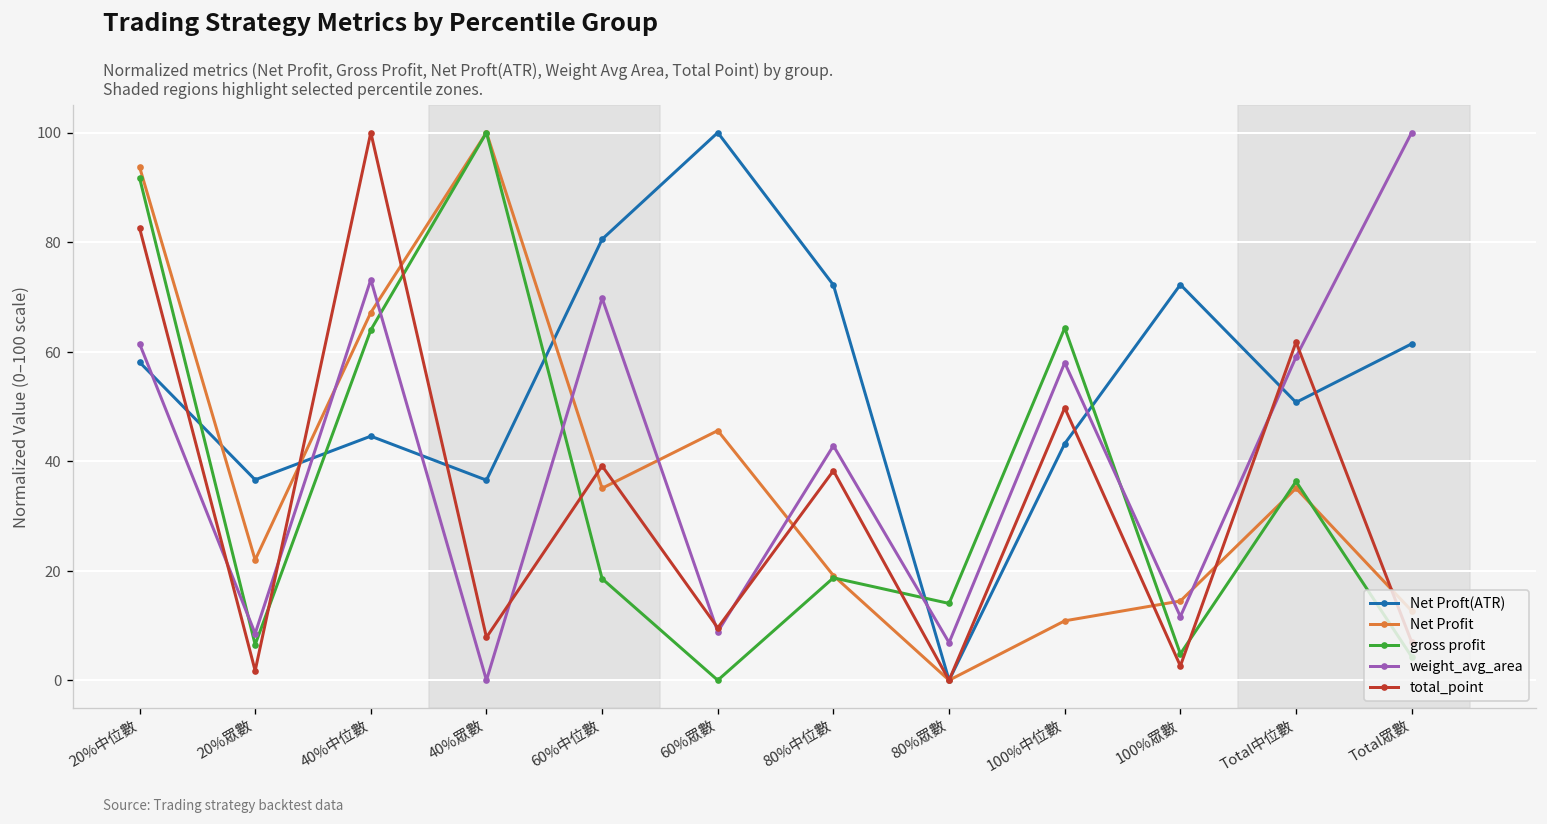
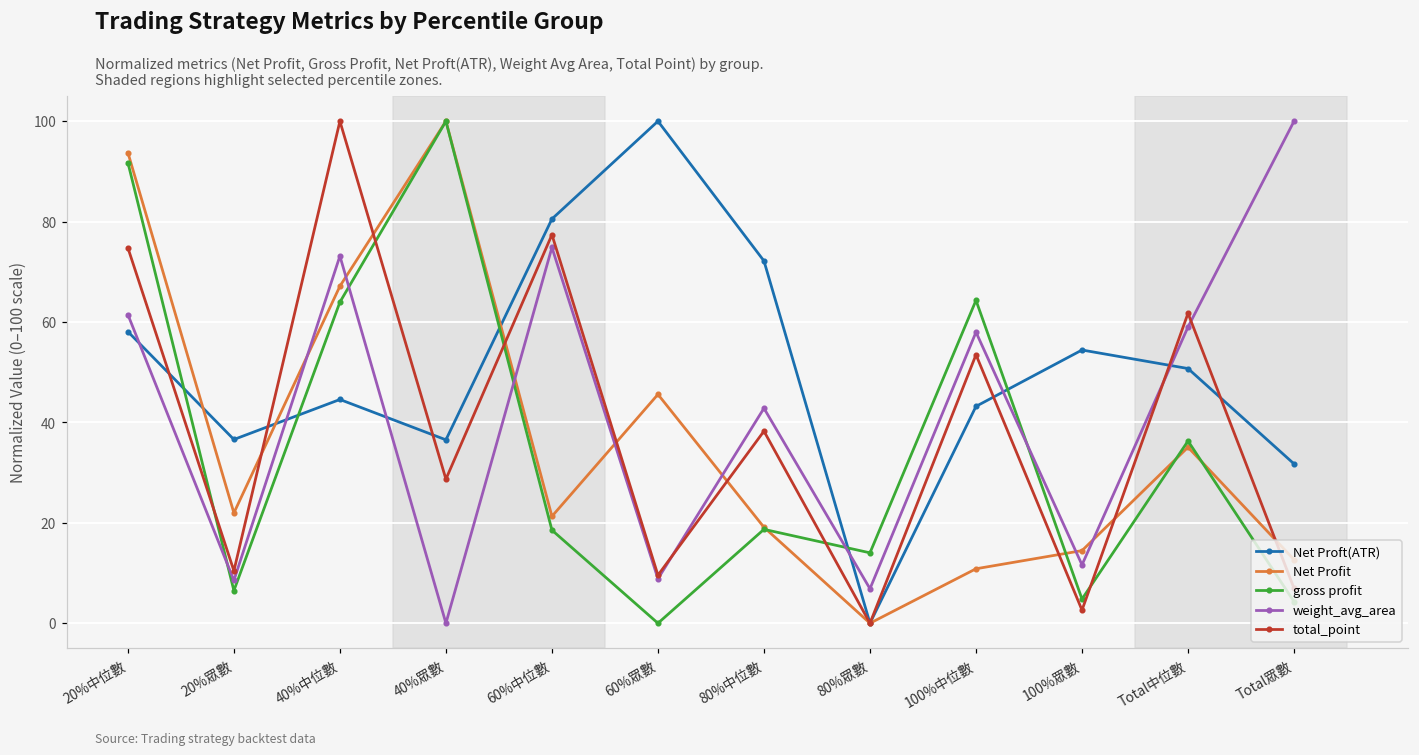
  {
    "Net Proft(ATR)": {
      "20%中位數": 58,
      "20%眾數": 37,
      "40%中位數": 45,
      "40%眾數": 37,
      "60%中位數": 81,
      "60%眾數": 100,
      "80%中位數": 72,
      "100%中位數": 43,
-     "100%眾數": 72,
+     "100%眾數": 54,
      "Total中位數": 51,
-     "Total眾數": 61
+     "Total眾數": 32
    },
    "Net Profit": {
      "20%中位數": 94,
      "20%眾數": 22,
      "40%中位數": 67,
-     "60%中位數": 35,
+     "60%中位數": 21,
      "60%眾數": 46,
      "100%中位數": 11,
      "100%眾數": 14,
      "Total中位數": 35
    },
    "gross profit": {
      "20%中位數": 92,
      "20%眾數": 6,
      "40%中位數": 64,
      "60%中位數": 19,
      "60%眾數": 0,
      "80%眾數": 14,
      "100%中位數": 64,
      "100%眾數": 5,
      "Total中位數": 36
    },
    "weight_avg_area": {
      "20%中位數": 61,
      "20%眾數": 9,
      "40%中位數": 73,
      "40%眾數": 0,
-     "60%中位數": 70,
+     "60%中位數": 75,
      "60%眾數": 9,
      "80%中位數": 43,
      "80%眾數": 7,
      "100%中位數": 58,
      "100%眾數": 12,
      "Total中位數": 59,
      "Total眾數": 100
    },
    "total_point": {
-     "20%中位數": 83,
-     "20%眾數": 2,
+     "20%中位數": 75,
+     "20%眾數": 10,
      "40%中位數": 100,
-     "40%眾數": 8,
-     "60%中位數": 39,
+     "40%眾數": 29,
+     "60%中位數": 77,
      "60%眾數": 10,
      "80%中位數": 38,
-     "100%中位數": 50,
+     "100%中位數": 53,
      "100%眾數": 3,
      "Total中位數": 62
    }
  }
